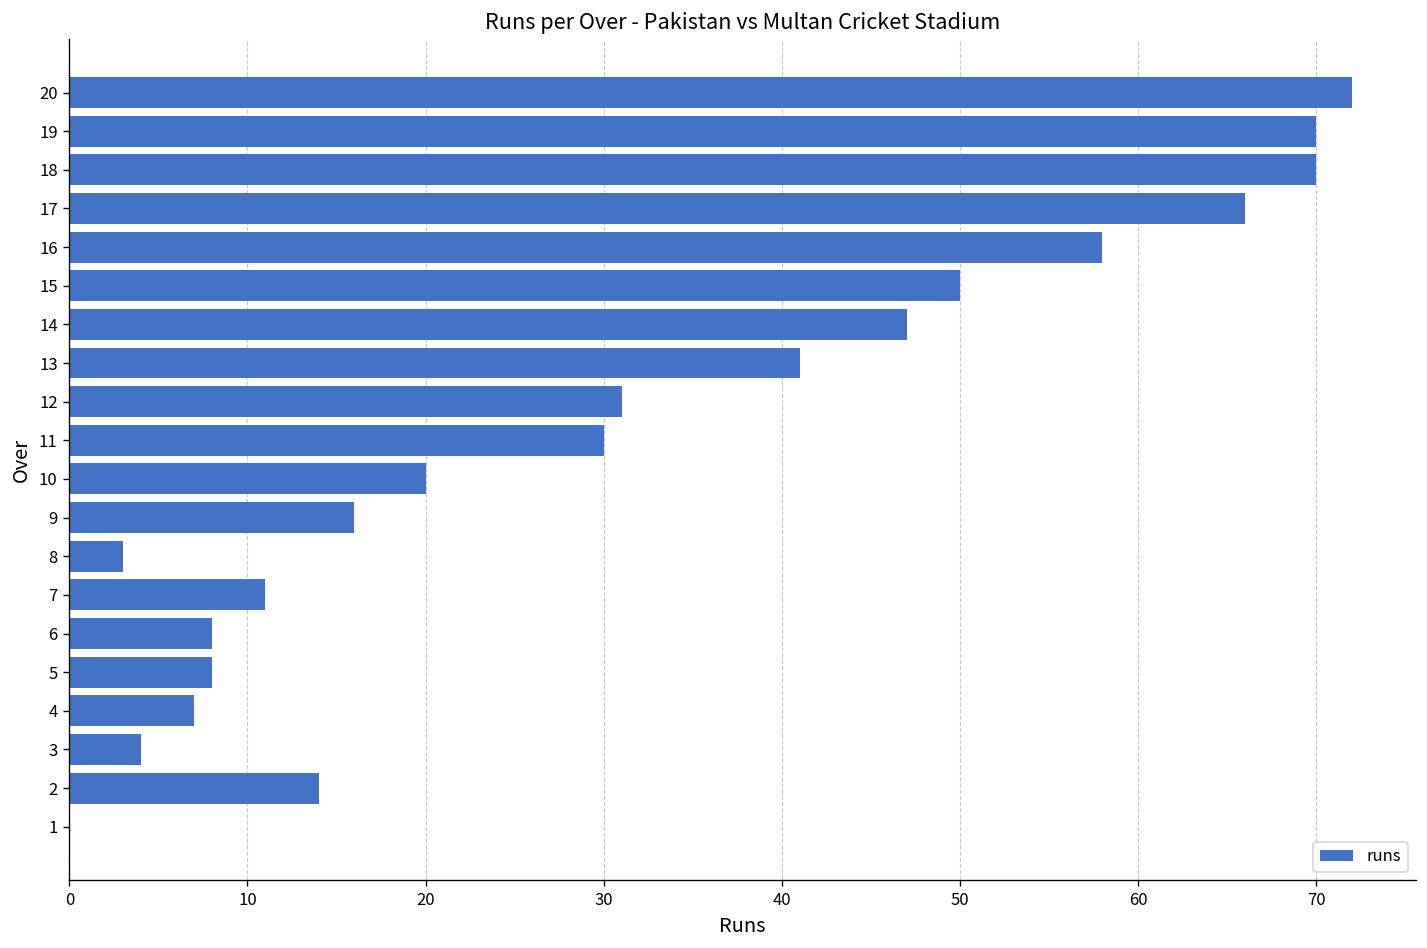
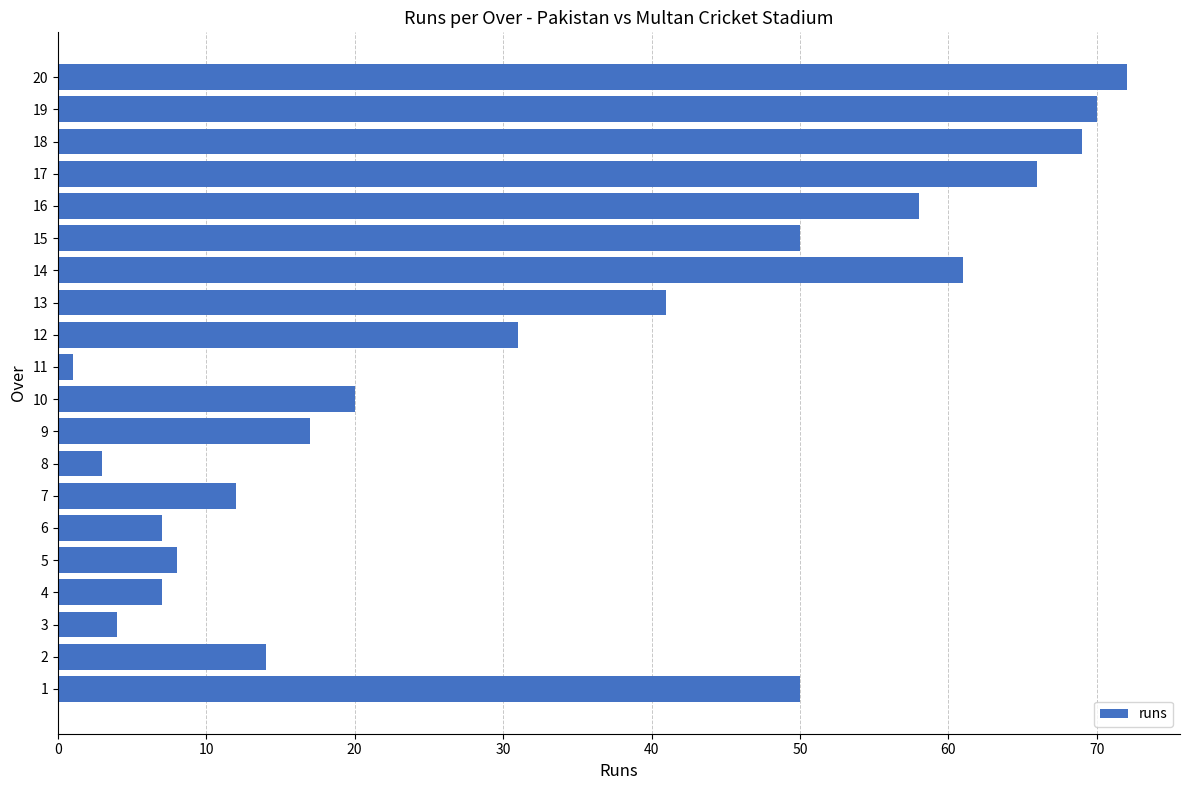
  {
    "20": 72,
    "19": 70,
-   "18": 70,
+   "18": 69,
    "17": 66,
    "16": 58,
    "15": 50,
-   "14": 47,
+   "14": 61,
    "13": 41,
    "12": 31,
-   "11": 30,
+   "11": 1,
    "10": 20,
-   "9": 16,
+   "9": 17,
    "8": 3,
-   "7": 11,
-   "6": 8,
+   "7": 12,
+   "6": 7,
    "5": 8,
    "4": 7,
    "3": 4,
    "2": 14,
-   "1": 0
+   "1": 50
  }
